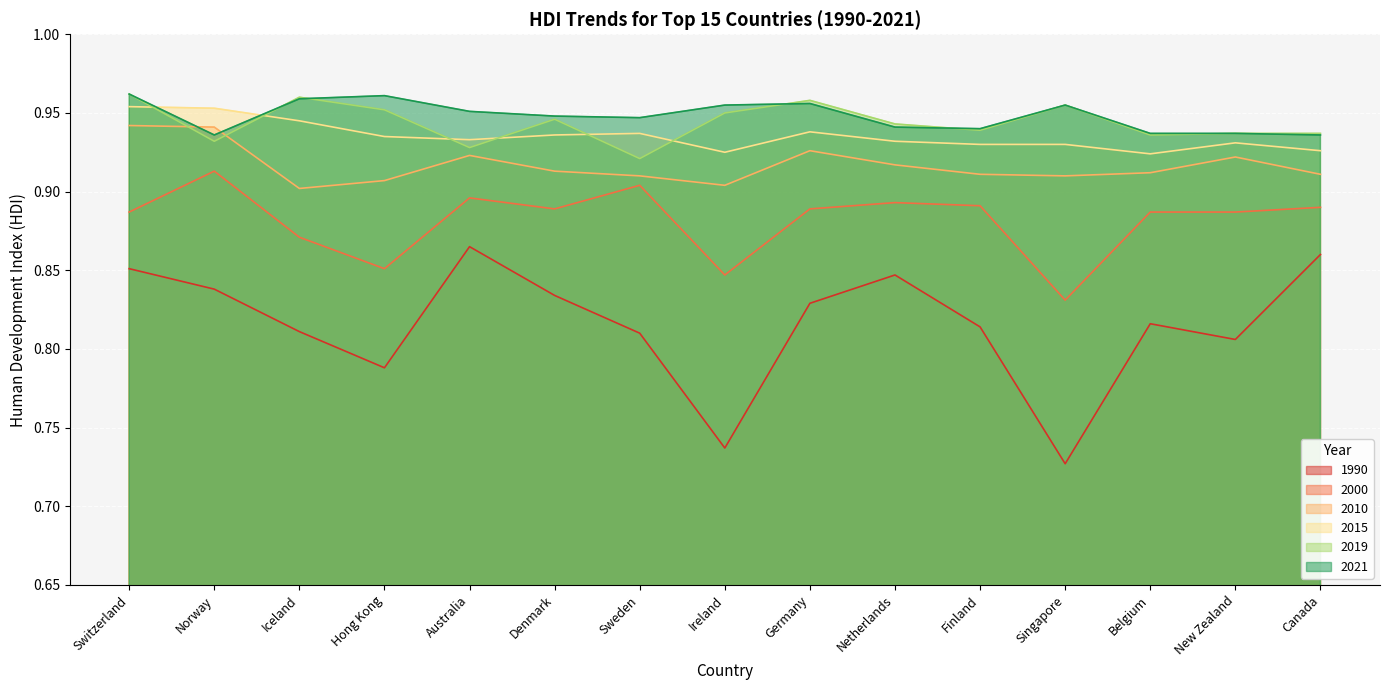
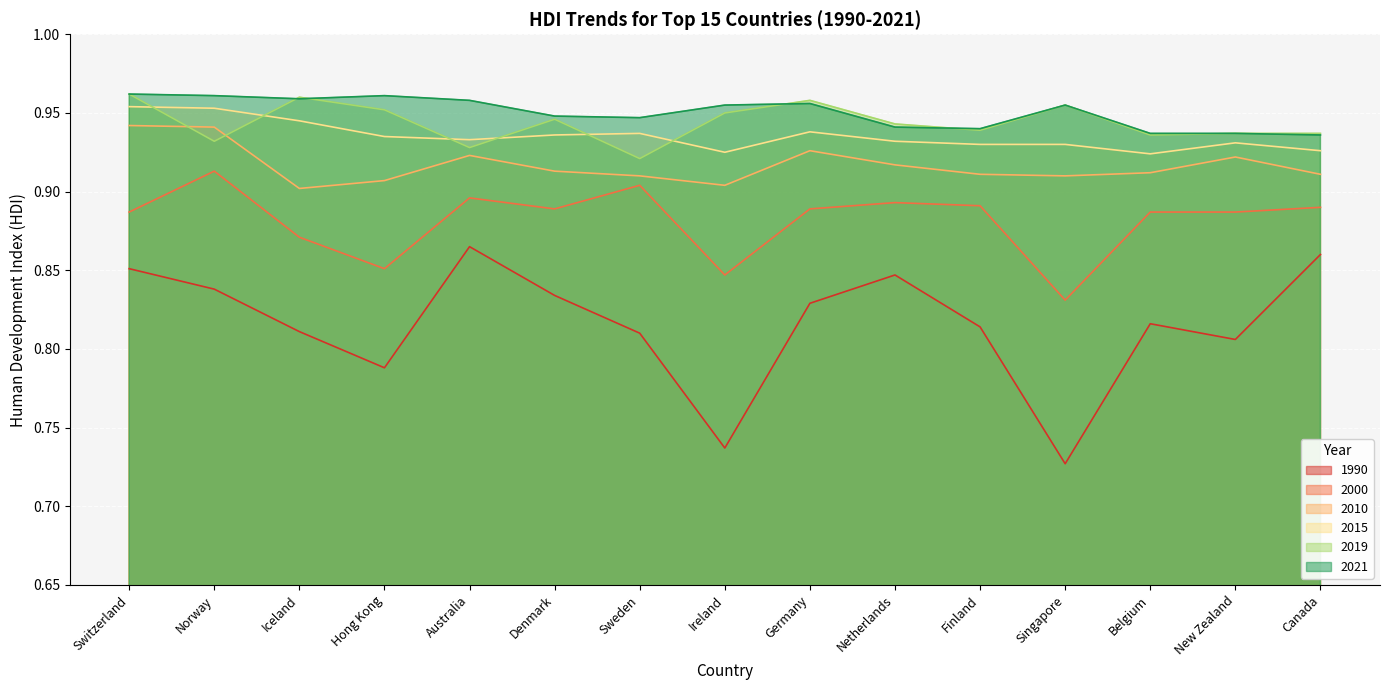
  {
    "2019": {
      "Norway": 0.932,
      "Hong Kong": 0.952,
      "Australia": 0.928,
      "Denmark": 0.946,
      "Sweden": 0.921,
      "Ireland": 0.950,
      "Germany": 0.958,
      "Netherlands": 0.943
    },
    "2021": {
-     "Norway": 0.936,
+     "Norway": 0.961,
      "Hong Kong": 0.961,
-     "Australia": 0.951,
+     "Australia": 0.958,
      "Denmark": 0.948,
      "Sweden": 0.947,
      "Ireland": 0.955,
      "Germany": 0.956,
      "Netherlands": 0.941
    }
  }
